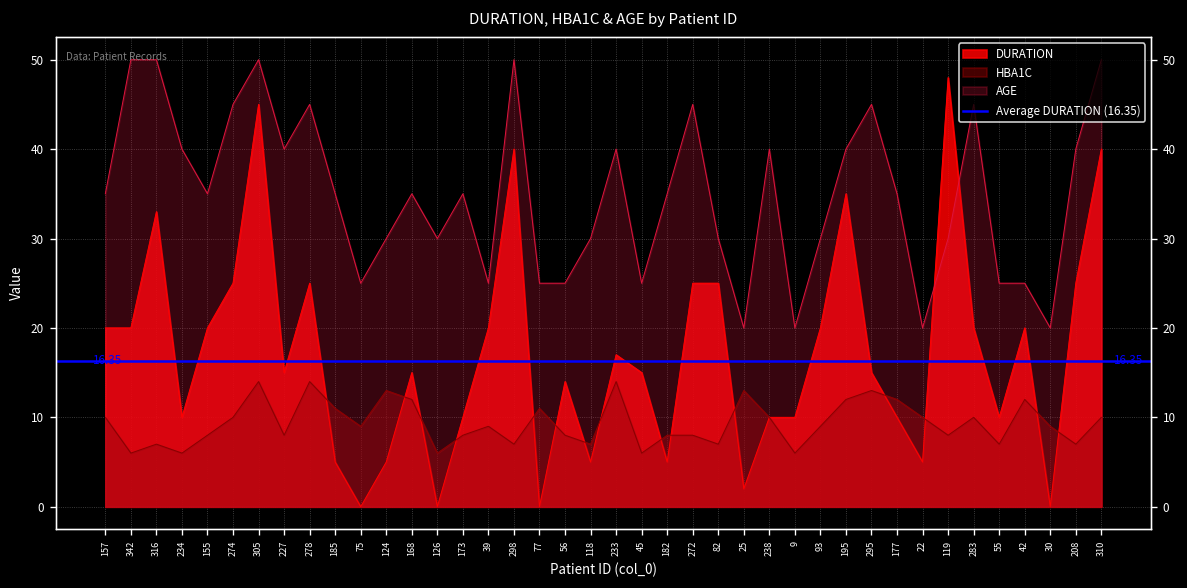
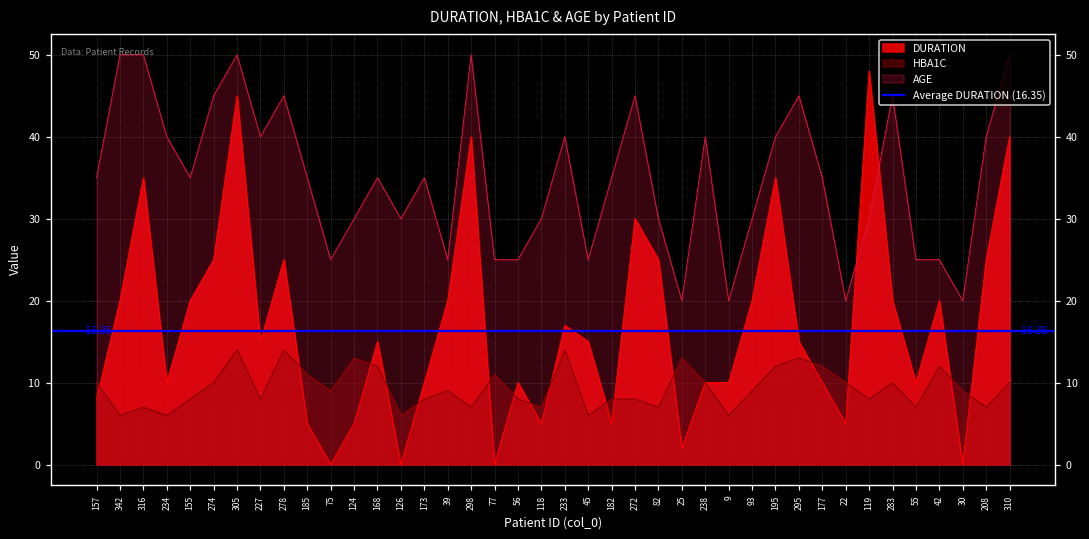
  {
    "DURATION": {
-     "157": 20,
-     "316": 33,
+     "157": 8,
+     "316": 35,
      "234": 10,
      "155": 20,
      "274": 25,
      "305": 45,
      "227": 15,
      "278": 25,
      "185": 5,
      "75": 0,
      "124": 5,
      "168": 15,
      "126": 0,
      "173": 10,
      "39": 20,
      "298": 40,
      "77": 0,
-     "56": 14,
+     "56": 10,
      "118": 5,
      "233": 17,
      "45": 15,
      "182": 5,
-     "272": 25,
+     "272": 30,
      "82": 25,
      "25": 2,
      "9": 10,
      "93": 20,
      "195": 35,
      "295": 15,
      "177": 10,
      "22": 5,
      "119": 48,
      "283": 20,
      "55": 10,
      "42": 20,
      "30": 0,
      "208": 25,
      "310": 40
    }
  }
